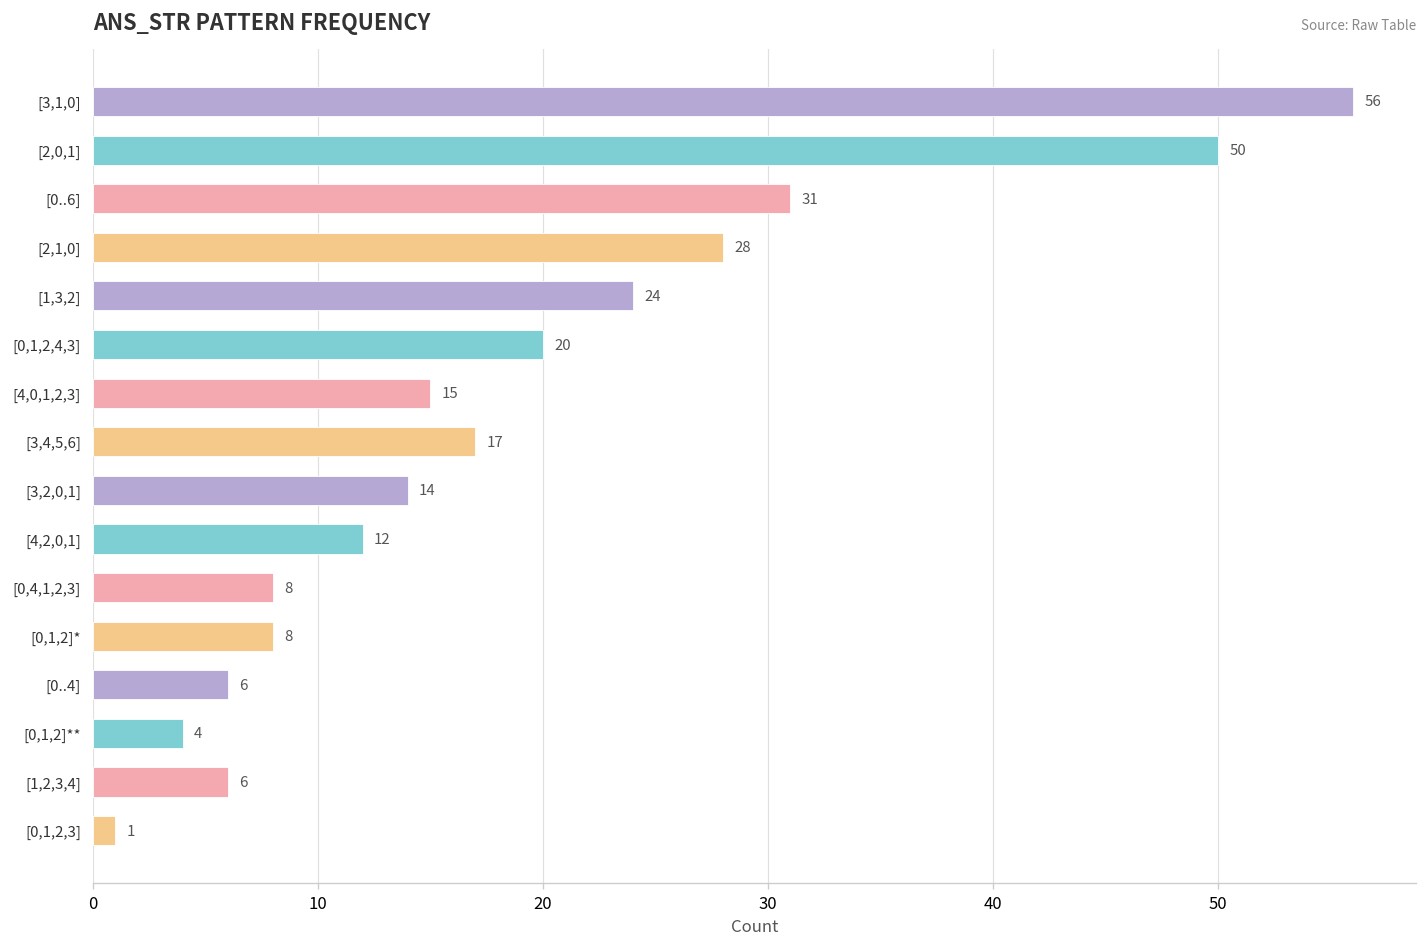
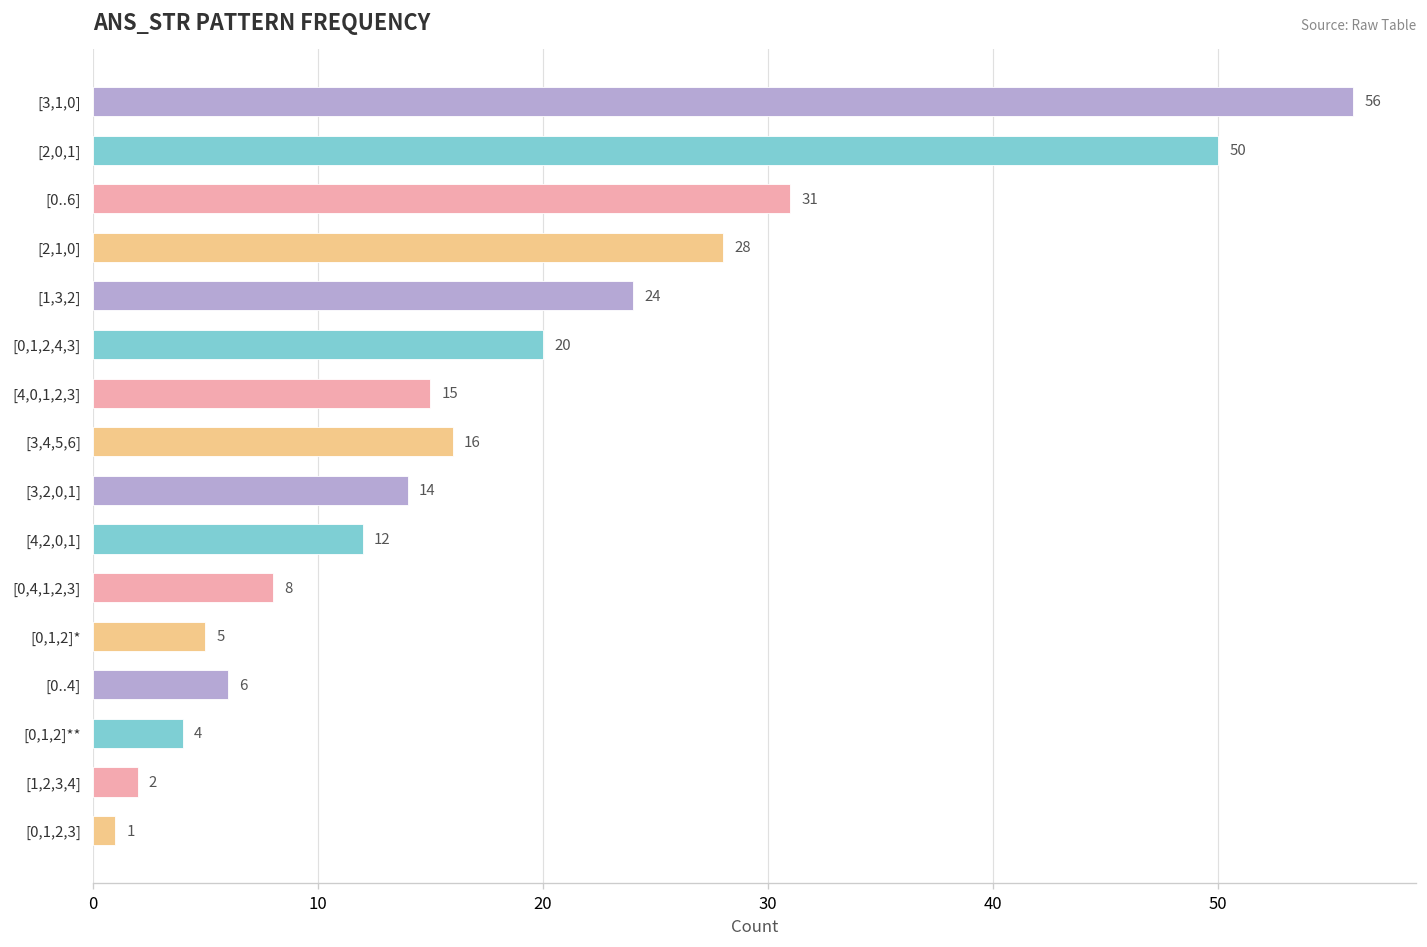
  {
    "[3,1,0]": 56,
    "[2,0,1]": 50,
    "[0..6]": 31,
    "[2,1,0]": 28,
    "[1,3,2]": 24,
    "[0,1,2,4,3]": 20,
    "[4,0,1,2,3]": 15,
-   "[3,4,5,6]": 17,
+   "[3,4,5,6]": 16,
    "[3,2,0,1]": 14,
    "[4,2,0,1]": 12,
    "[0,4,1,2,3]": 8,
-   "[0,1,2]*": 8,
+   "[0,1,2]*": 5,
    "[0..4]": 6,
    "[0,1,2]**": 4,
-   "[1,2,3,4]": 6,
+   "[1,2,3,4]": 2,
    "[0,1,2,3]": 1
  }
